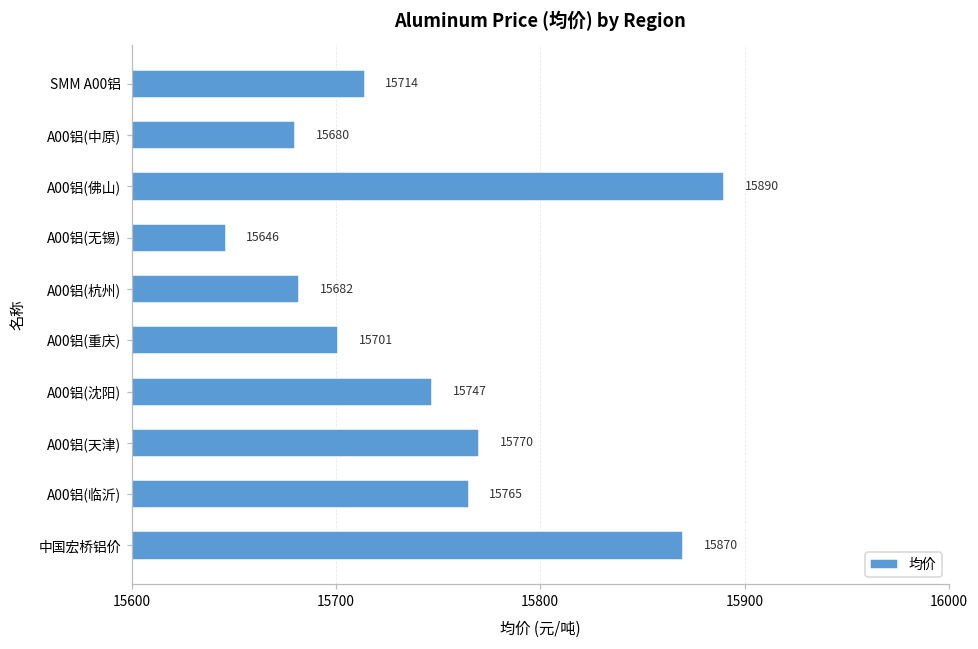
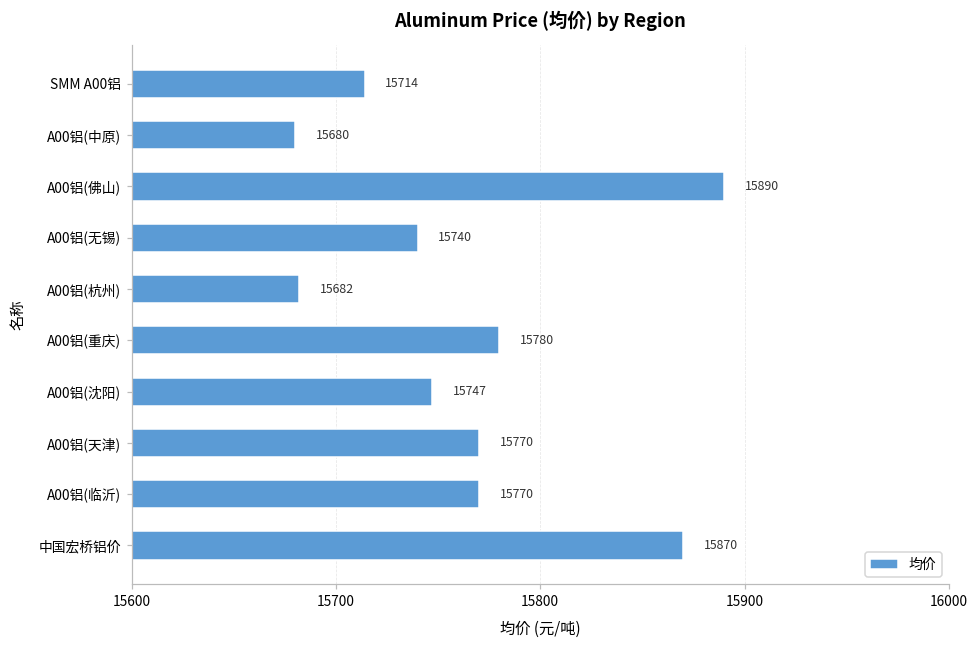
  {
    "SMM A00铝": 15714,
    "A00铝(中原)": 15680,
    "A00铝(佛山)": 15890,
-   "A00铝(无锡)": 15646,
+   "A00铝(无锡)": 15740,
    "A00铝(杭州)": 15682,
-   "A00铝(重庆)": 15701,
+   "A00铝(重庆)": 15780,
    "A00铝(沈阳)": 15747,
    "A00铝(天津)": 15770,
-   "A00铝(临沂)": 15765,
+   "A00铝(临沂)": 15770,
    "中国宏桥铝价": 15870
  }
